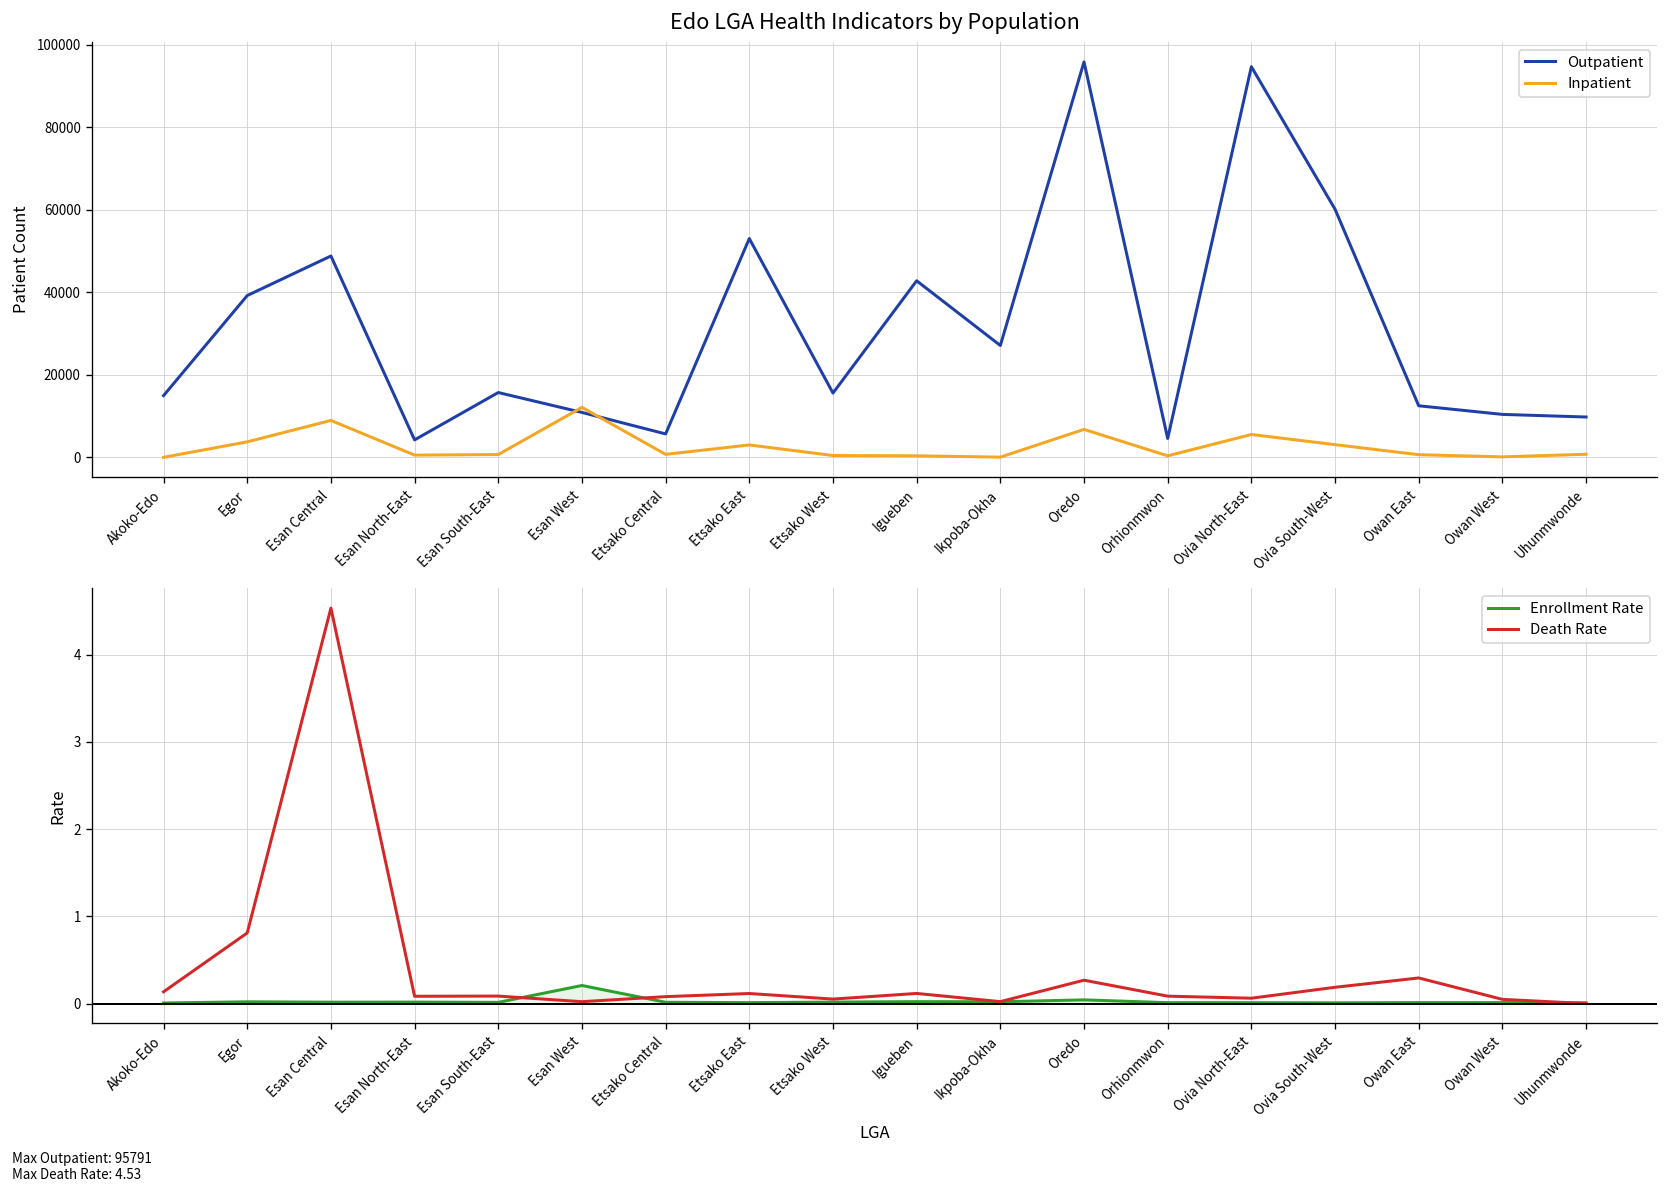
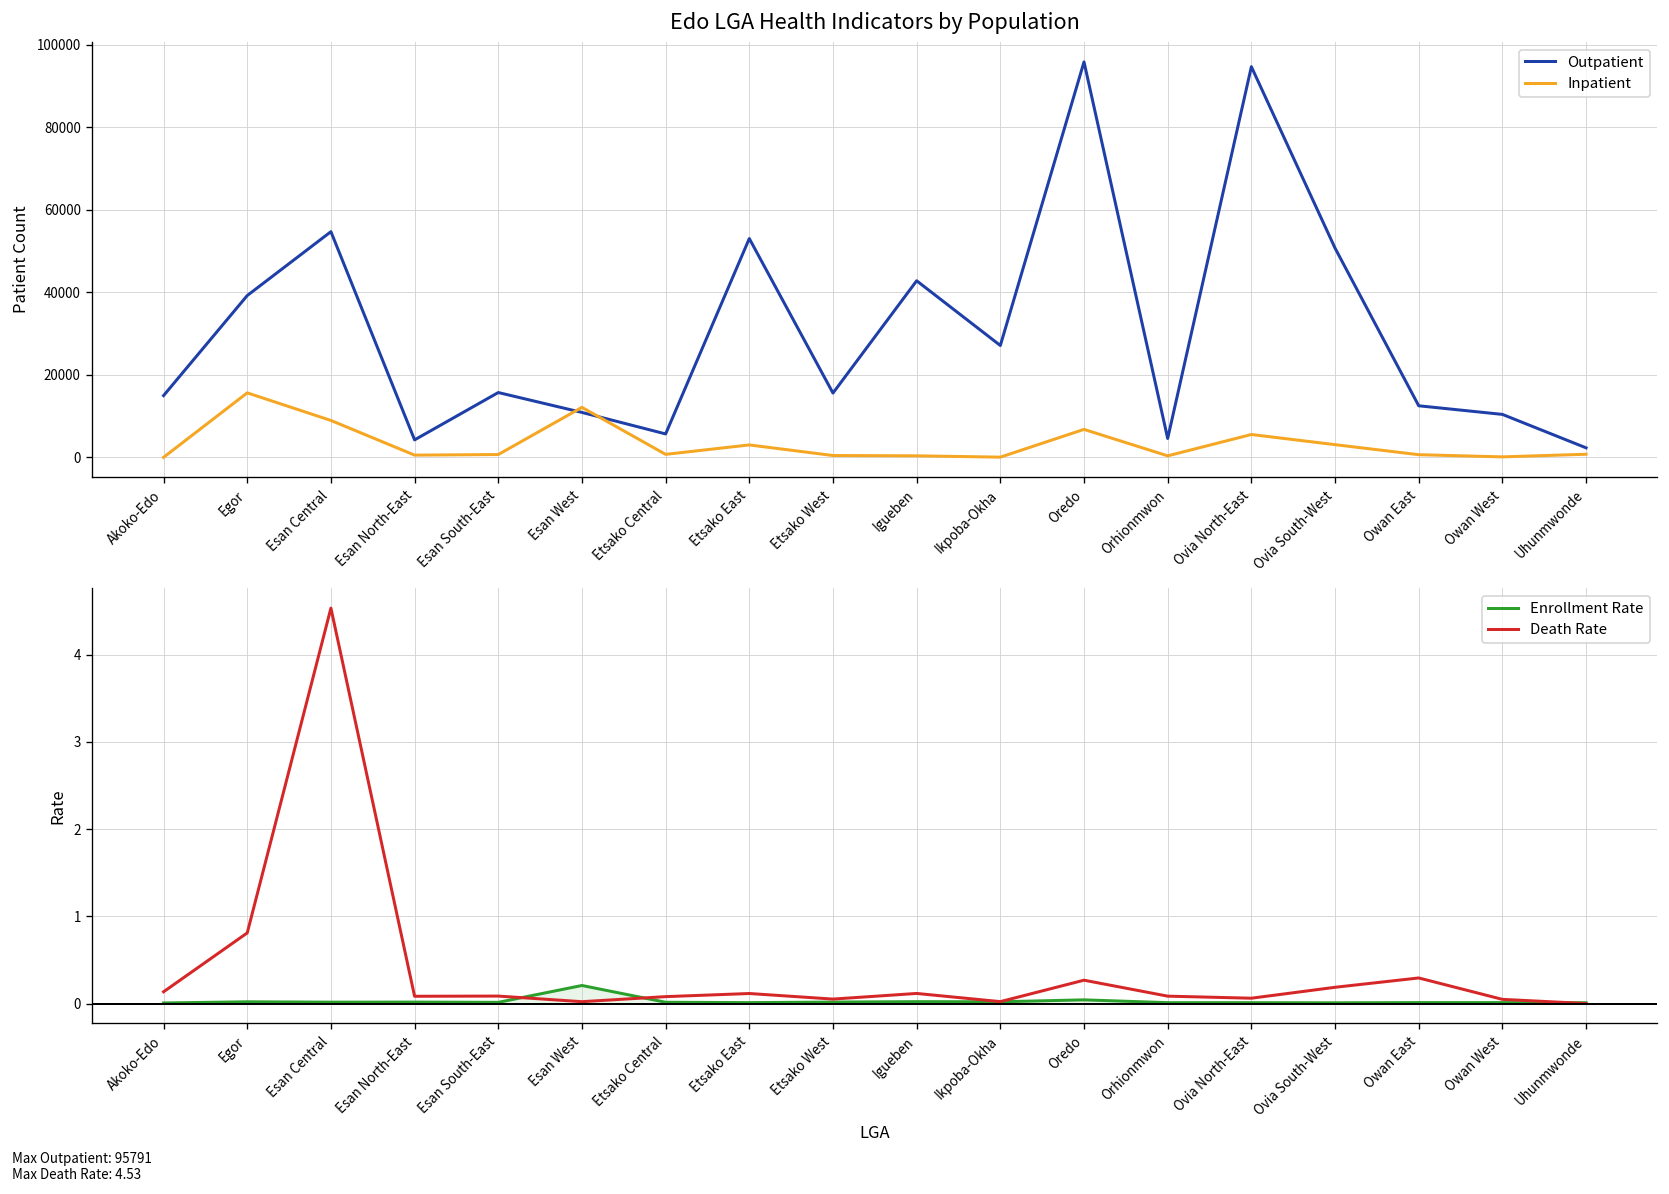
  {
    "Edo LGA Health Indicators by Population": {
      "Outpatient": {
        "Akoko-Edo": 15000,
        "Egor": 39000,
-       "Esan Central": 49000,
+       "Esan Central": 55000,
        "Esan North-East": 4000,
        "Esan South-East": 16000,
        "Esan West": 11000,
        "Etsako Central": 6000,
        "Etsako East": 53000,
        "Etsako West": 16000,
        "Igueben": 43000,
        "Ikpoba-Okha": 27000,
        "Oredo": 96000,
        "Orhionmwon": 5000,
        "Ovia North-East": 95000,
-       "Ovia South-West": 60000,
+       "Ovia South-West": 51000,
        "Owan East": 12000,
        "Owan West": 10000,
-       "Uhunmwonde": 10000
+       "Uhunmwonde": 2000
      },
      "Inpatient": {
        "Akoko-Edo": 0,
-       "Egor": 4000,
+       "Egor": 16000,
        "Esan Central": 9000,
        "Esan North-East": 1000,
        "Esan South-East": 1000,
        "Esan West": 12000,
        "Etsako Central": 1000,
        "Etsako East": 3000,
        "Etsako West": 0,
        "Igueben": 0,
        "Ikpoba-Okha": 0,
        "Oredo": 7000,
        "Orhionmwon": 0,
        "Ovia North-East": 6000,
        "Ovia South-West": 3000,
        "Owan East": 1000,
        "Owan West": 0,
        "Uhunmwonde": 1000
      }
    }
  }
